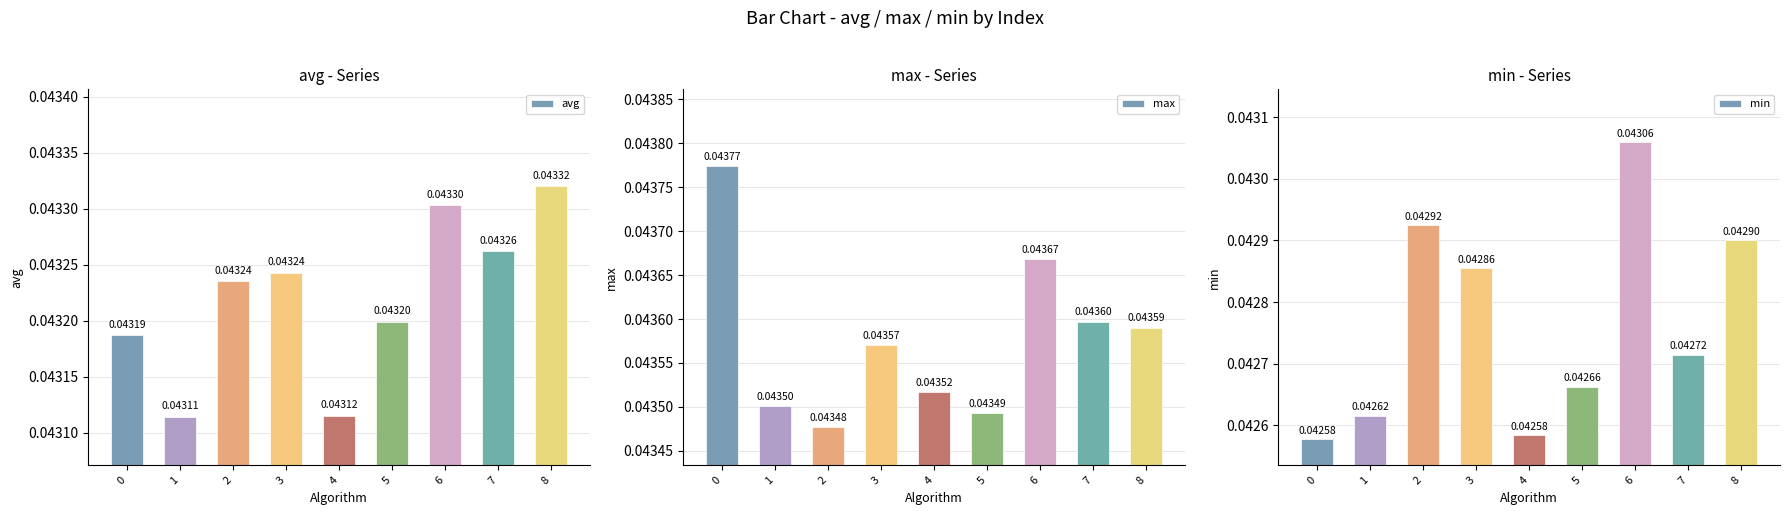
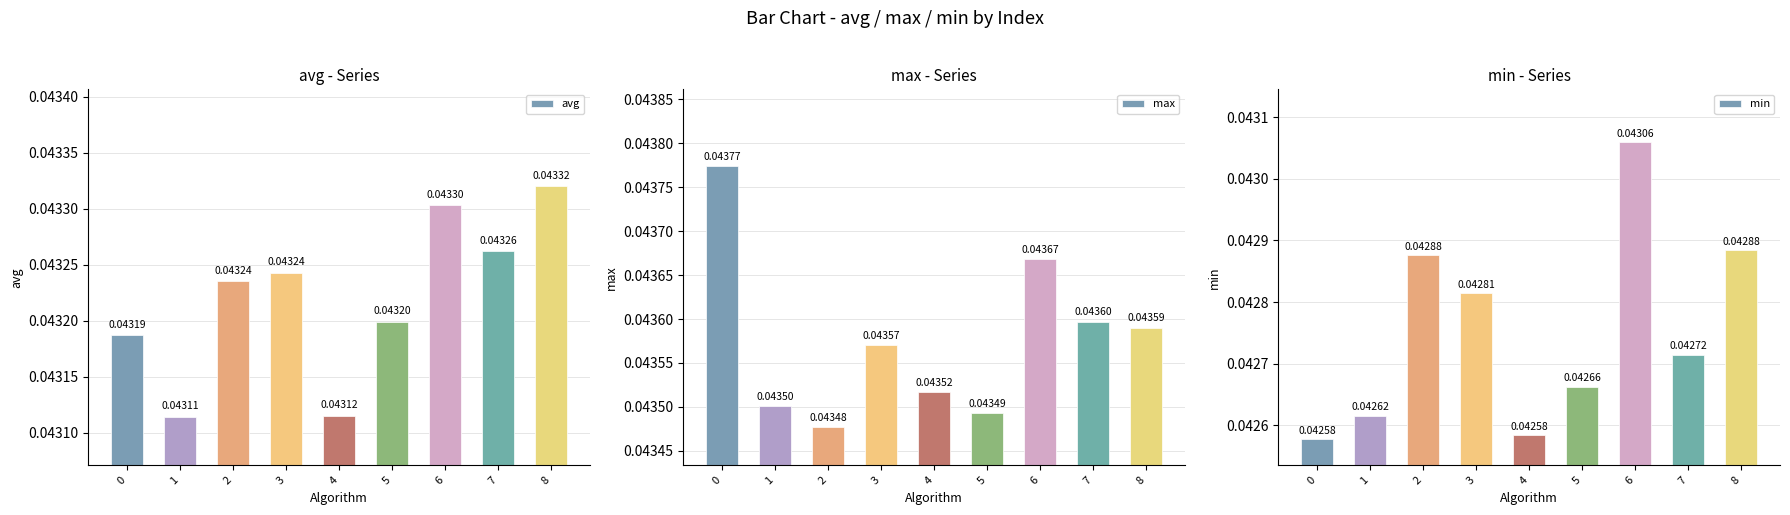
  {
    "avg - Series": {
      "0": 0.04319,
      "1": 0.04311,
      "2": 0.04324,
      "3": 0.04324,
      "4": 0.04312,
      "5": 0.04320,
      "6": 0.04330,
      "7": 0.04326,
      "8": 0.04332
    },
    "max - Series": {
      "0": 0.04377,
      "1": 0.04350,
      "2": 0.04348,
      "3": 0.04357,
      "4": 0.04352,
      "5": 0.04349,
      "6": 0.04367,
      "7": 0.04360,
      "8": 0.04359
    },
    "min - Series": {
      "0": 0.04258,
      "1": 0.04262,
-     "2": 0.04292,
-     "3": 0.04286,
+     "2": 0.04288,
+     "3": 0.04281,
      "4": 0.04258,
      "5": 0.04266,
      "6": 0.04306,
      "7": 0.04272,
-     "8": 0.04290
+     "8": 0.04288
    }
  }
